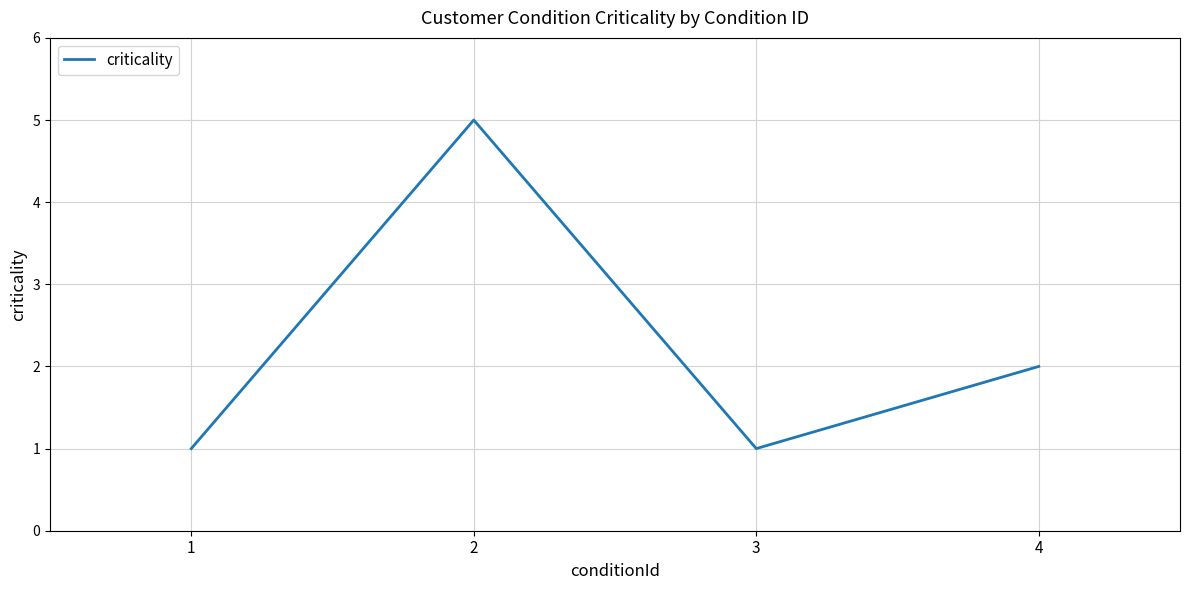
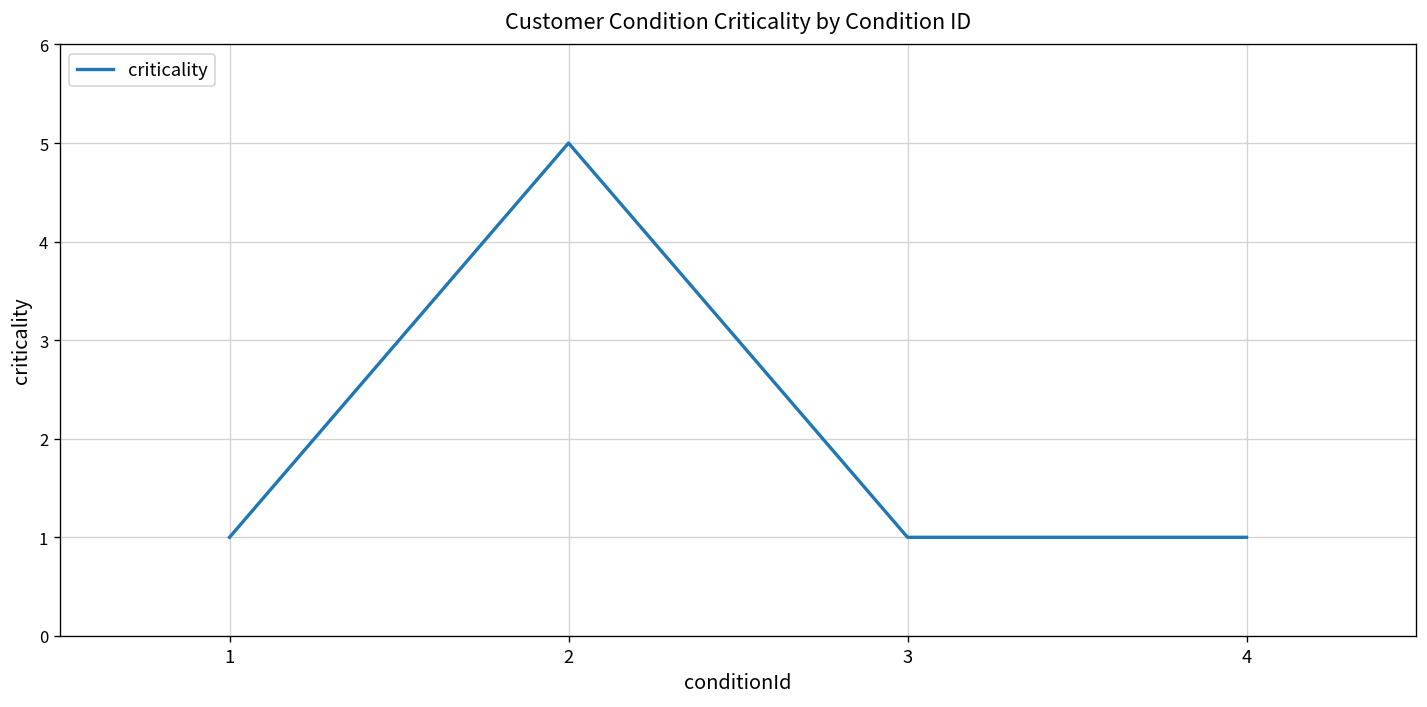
  {
    "1": 1,
    "2": 5,
    "3": 1,
-   "4": 2
+   "4": 1
  }
